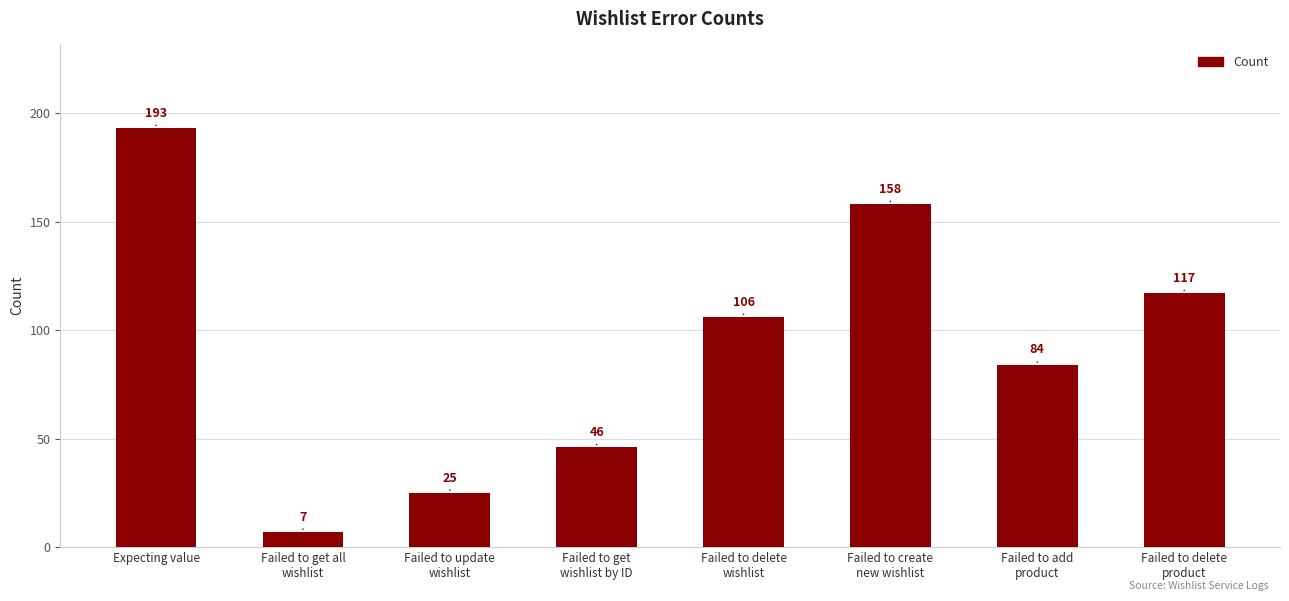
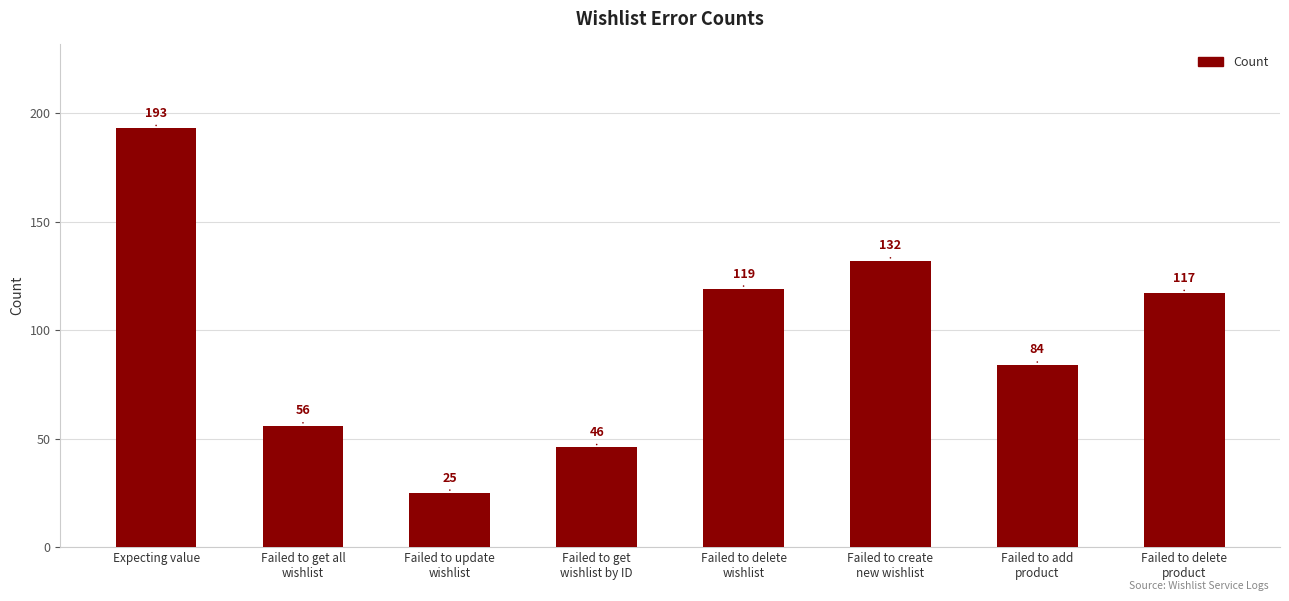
  {
    "Expecting value": 193,
-   "Failed to get all wishlist": 7,
+   "Failed to get all wishlist": 56,
    "Failed to update wishlist": 25,
    "Failed to get wishlist by ID": 46,
-   "Failed to delete wishlist": 106,
-   "Failed to create new wishlist": 158,
+   "Failed to delete wishlist": 119,
+   "Failed to create new wishlist": 132,
    "Failed to add product": 84,
    "Failed to delete product": 117
  }
